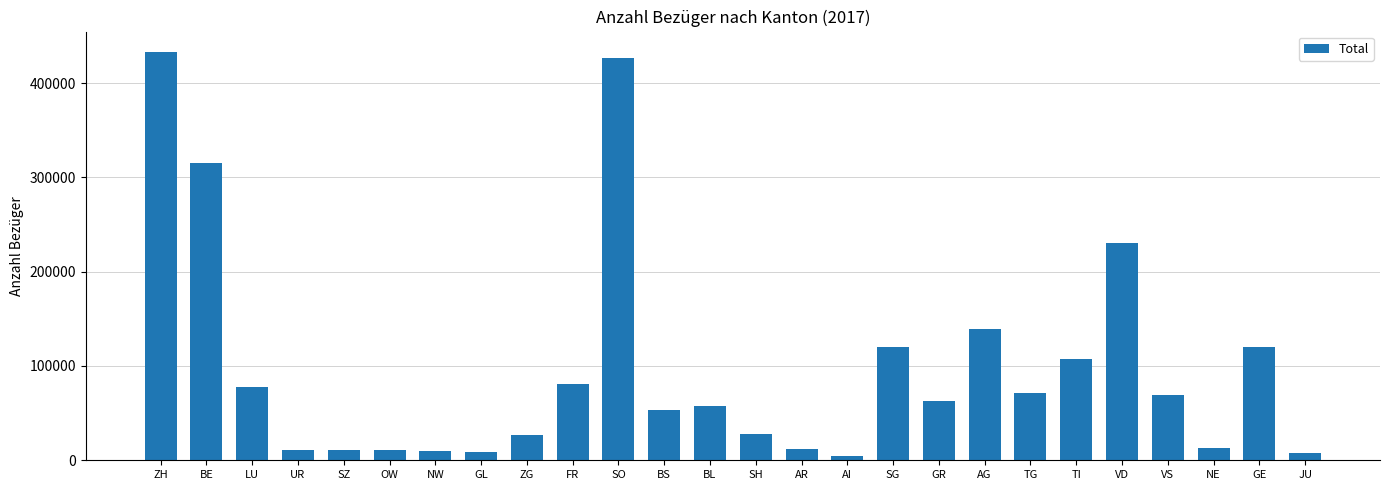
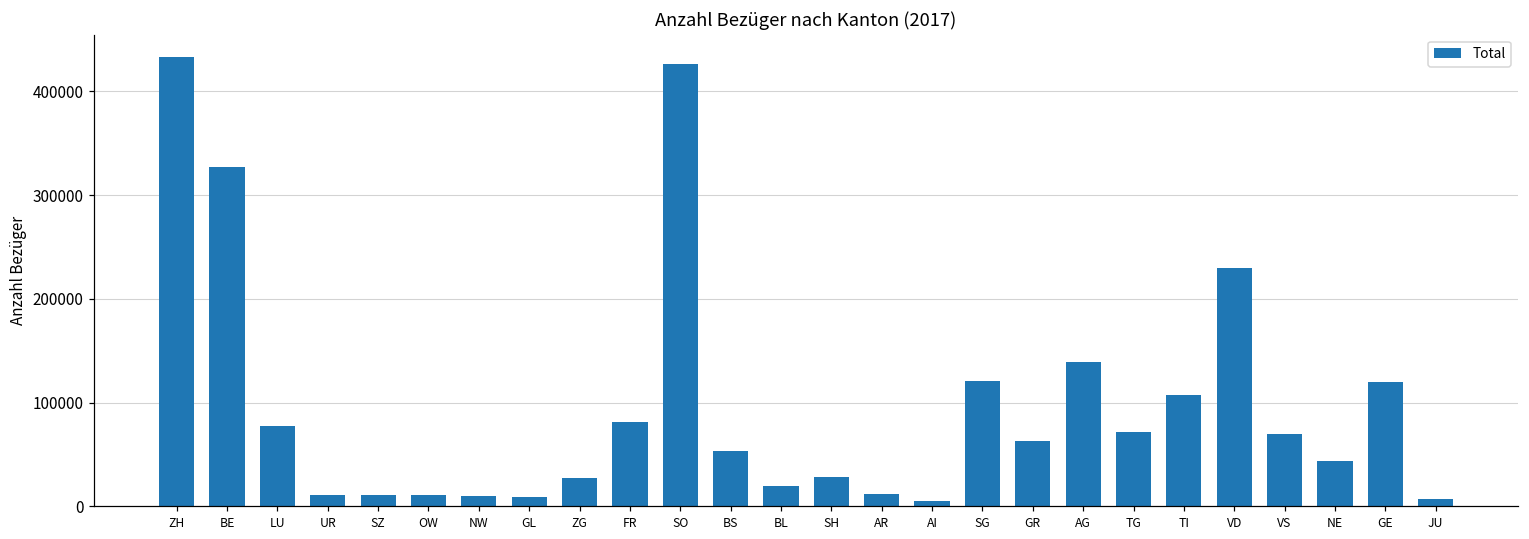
  {
    "ZH": 430000,
-   "BE": 310000,
+   "BE": 330000,
    "LU": 80000,
    "UR": 10000,
    "SZ": 10000,
    "OW": 10000,
    "NW": 10000,
    "GL": 10000,
    "ZG": 30000,
    "FR": 80000,
    "SO": 430000,
    "BS": 50000,
-   "BL": 60000,
+   "BL": 20000,
    "SH": 30000,
    "AR": 10000,
    "AI": 0,
    "SG": 120000,
    "GR": 60000,
    "AG": 140000,
    "TG": 70000,
    "TI": 110000,
    "VD": 230000,
    "VS": 70000,
-   "NE": 10000,
+   "NE": 40000,
    "GE": 120000,
    "JU": 10000
  }
